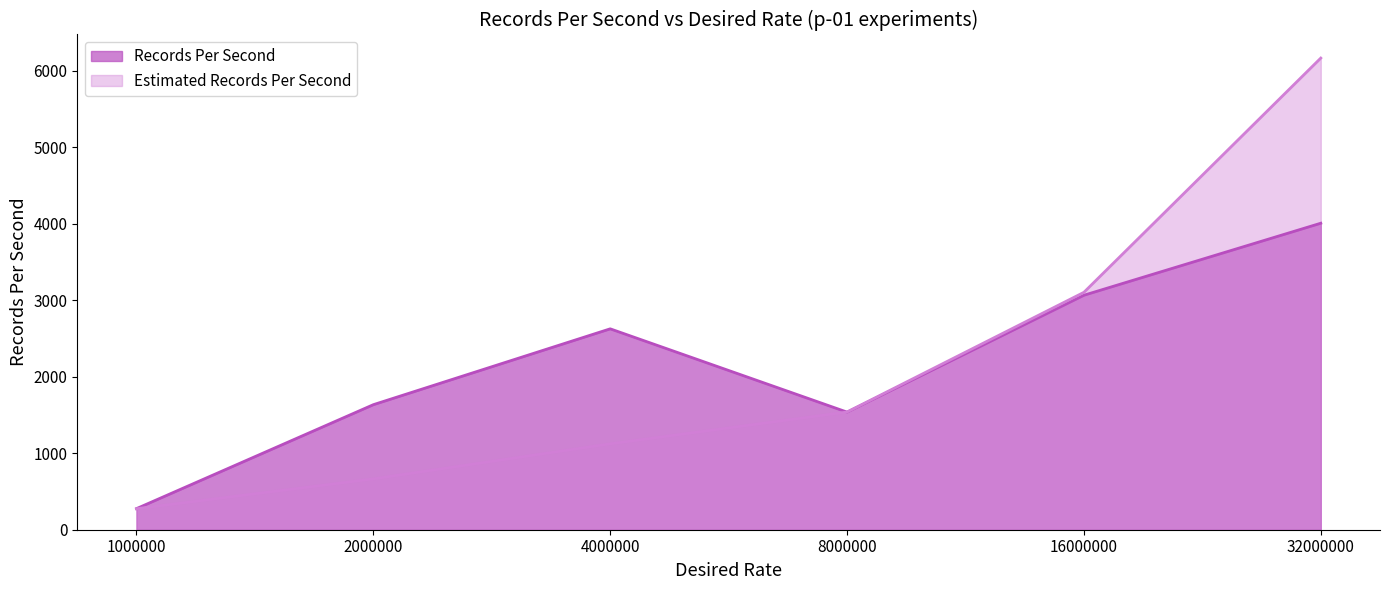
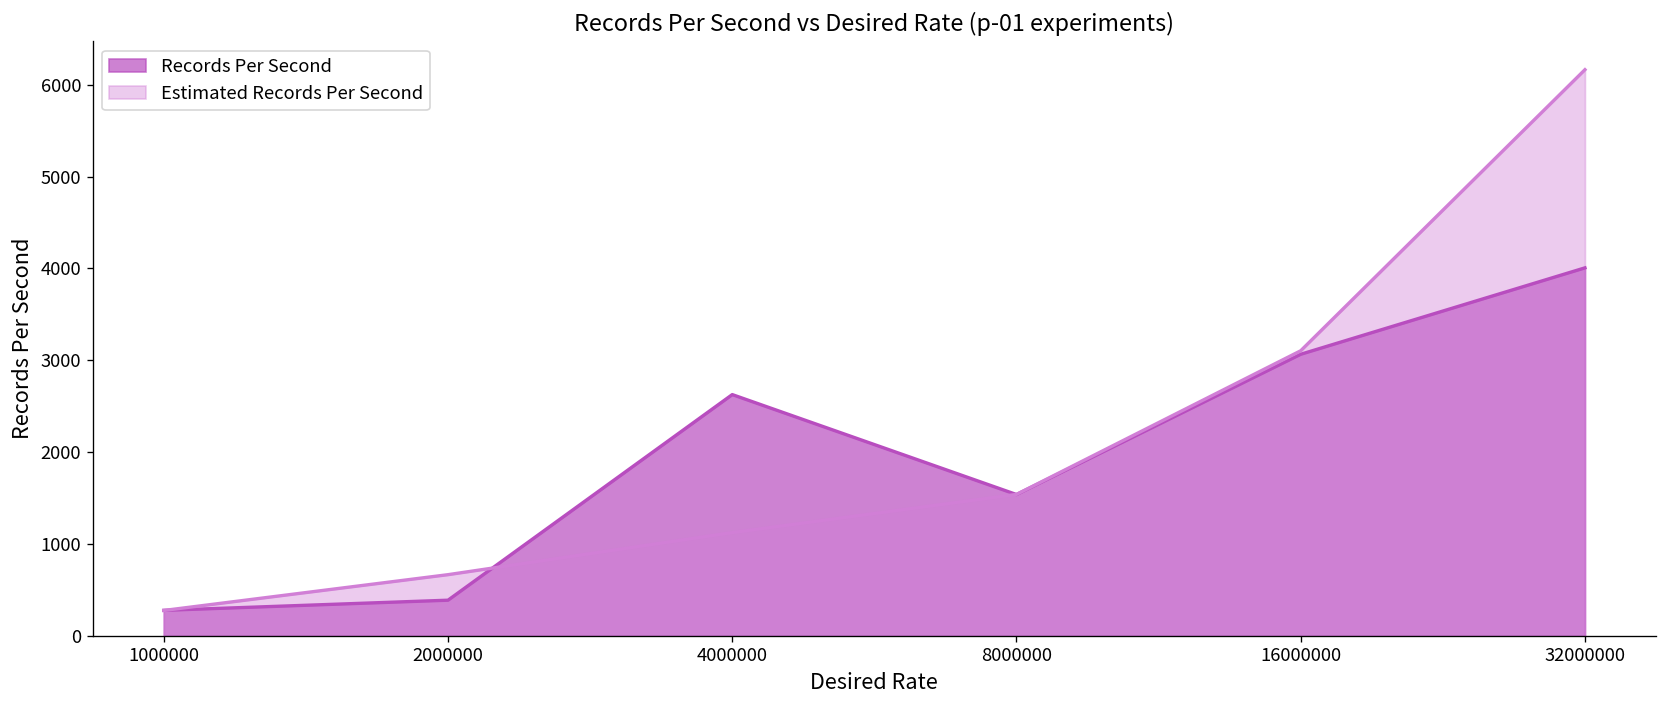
  {
    "Records Per Second": {
-     "2000000": 1600,
+     "2000000": 400,
      "4000000": 2600,
      "16000000": 3100,
      "32000000": 4000
    },
    "Estimated Records Per Second": {
      "2000000": 700,
      "4000000": 1100,
      "16000000": 3100,
      "32000000": 6200
    }
  }
